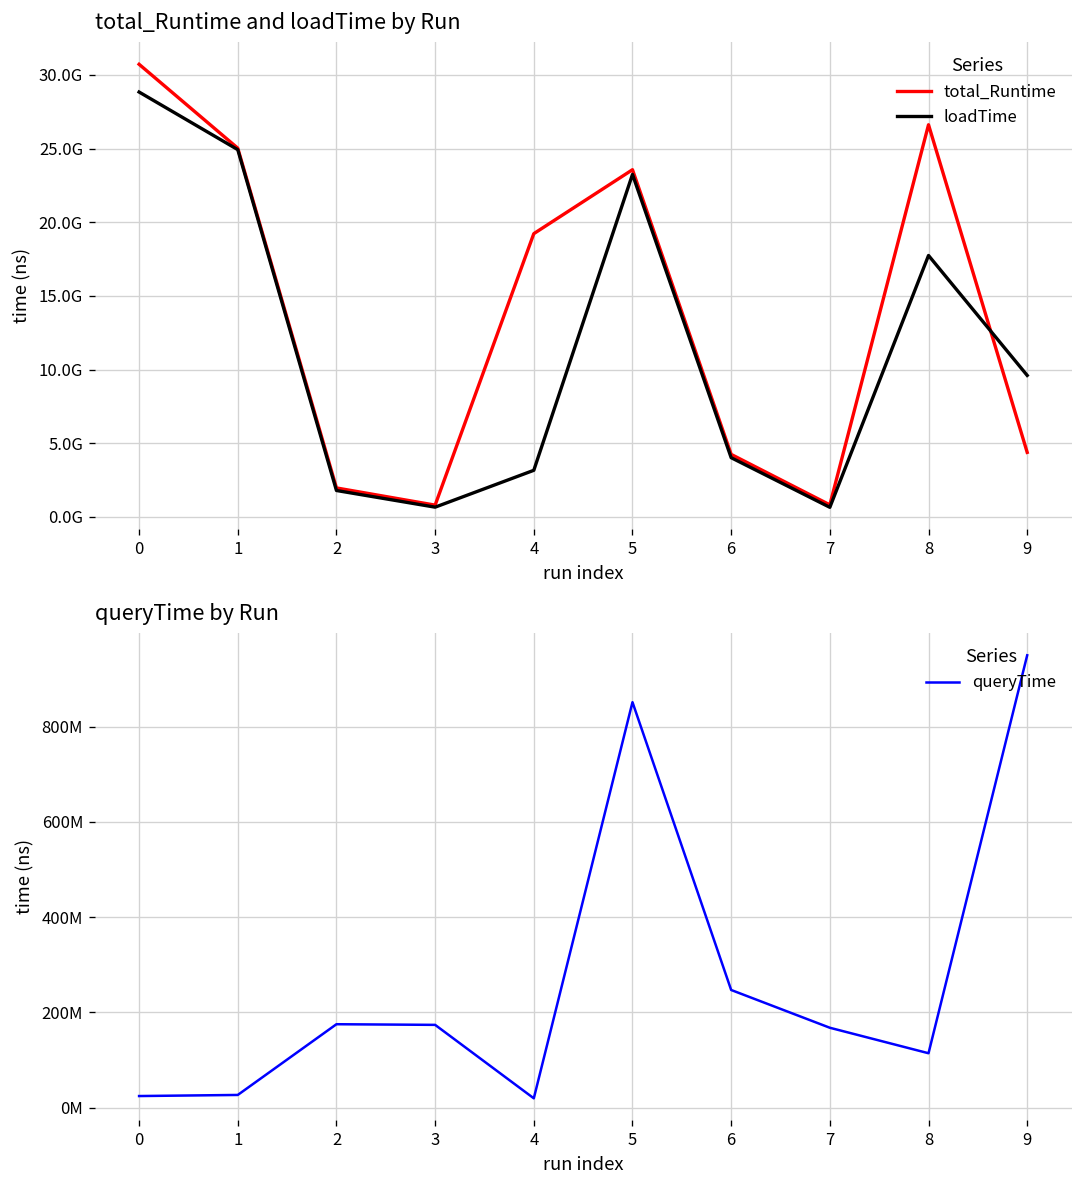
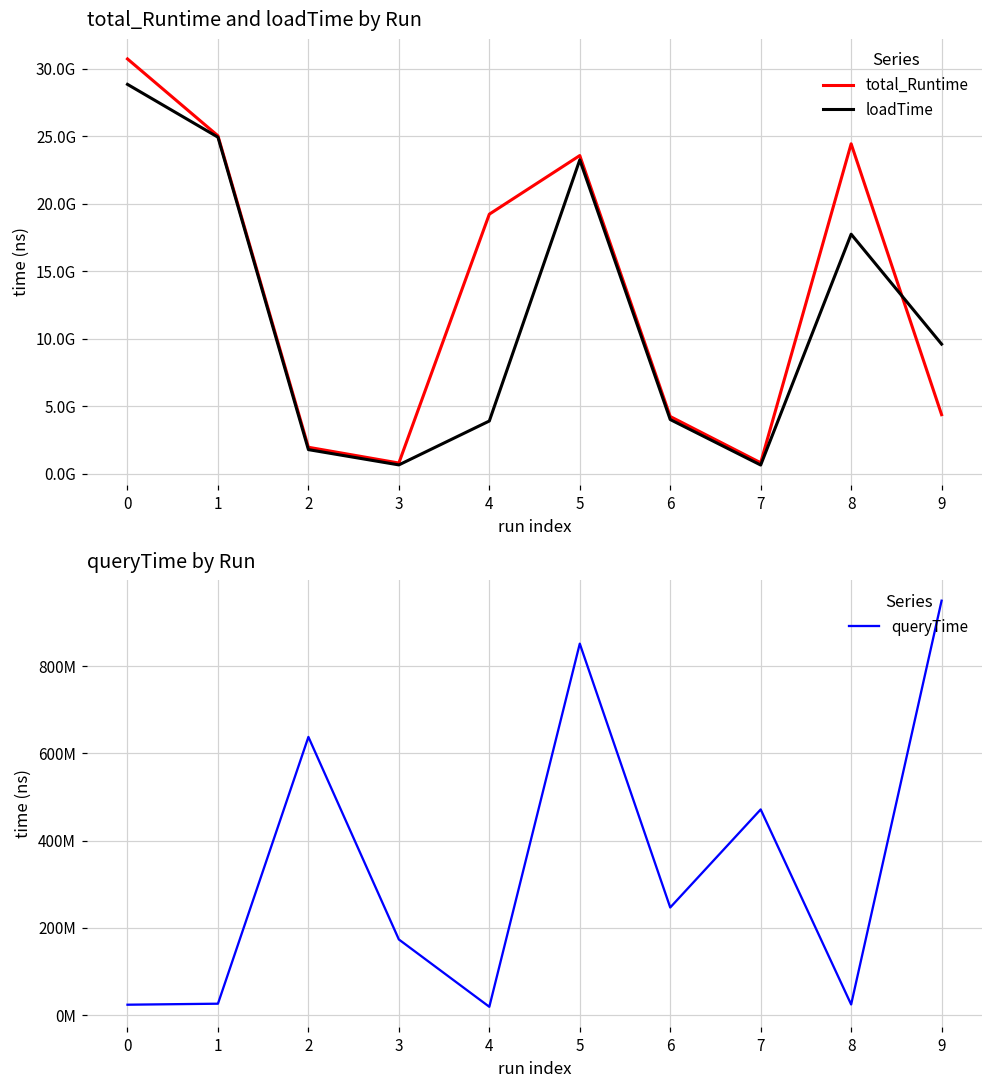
  {
    "total_Runtime and loadTime by Run": {
      "total_Runtime": {
        "0": 30700000000,
        "4": 19200000000,
        "5": 23600000000,
        "6": 4200000000,
-       "8": 26600000000,
+       "8": 24400000000,
        "9": 4400000000
      },
      "loadTime": {
        "0": 28800000000,
-       "4": 3200000000,
+       "4": 3900000000,
        "5": 23200000000,
        "6": 4000000000,
        "8": 17700000000,
        "9": 9600000000
      }
    },
    "queryTime by Run": {
      "0": 20000000,
      "1": 30000000,
-     "2": 170000000,
+     "2": 640000000,
      "3": 170000000,
      "4": 20000000,
      "5": 850000000,
      "6": 250000000,
-     "7": 170000000,
-     "8": 110000000,
+     "7": 470000000,
+     "8": 20000000,
      "9": 950000000
    }
  }
